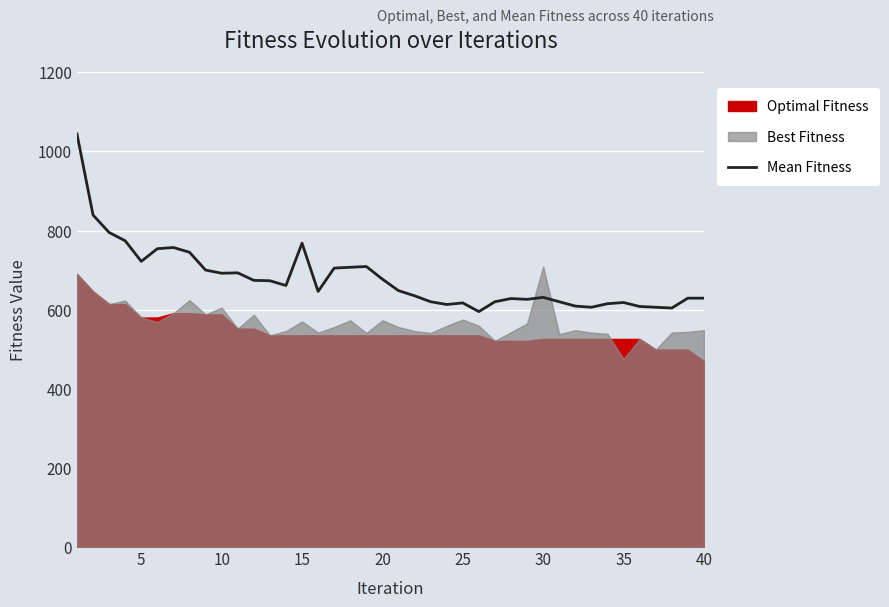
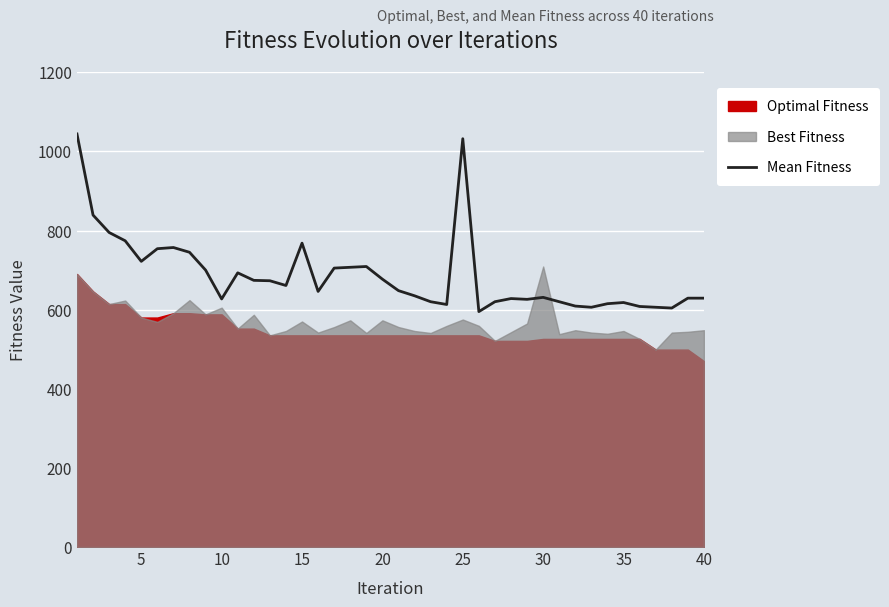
  {
    "Mean Fitness": {
      "5": 720,
-     "10": 690,
+     "10": 630,
      "15": 770,
      "20": 680,
-     "25": 620,
+     "25": 1030,
      "30": 630,
      "35": 620,
      "40": 630
    },
    "Optimal Fitness": {
      "10": 590,
      "15": 540,
      "20": 540,
      "25": 540,
      "30": 530,
      "35": 530,
      "40": 470
    },
    "Best Fitness": {
      "10": 610,
      "15": 570,
      "20": 570,
      "25": 580,
      "30": 710,
-     "35": 480,
+     "35": 550,
      "40": 550
    }
  }
